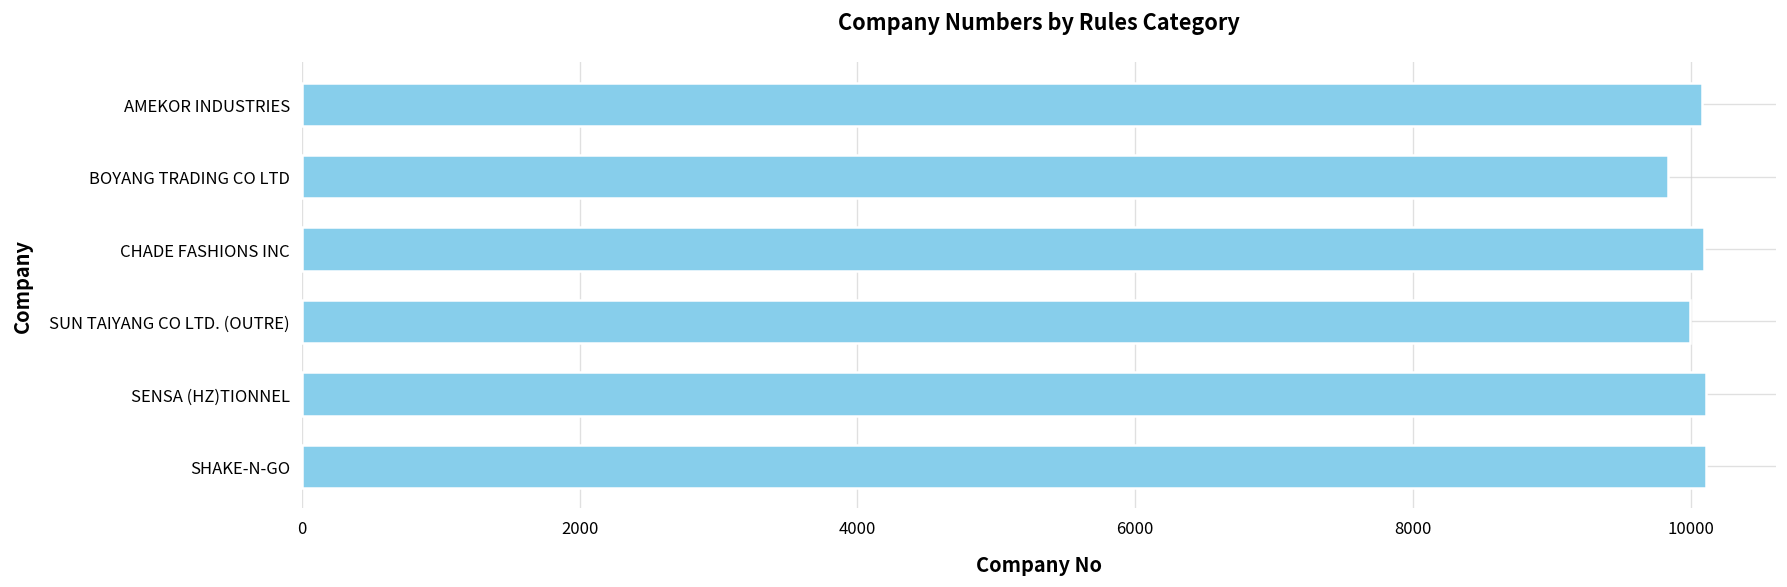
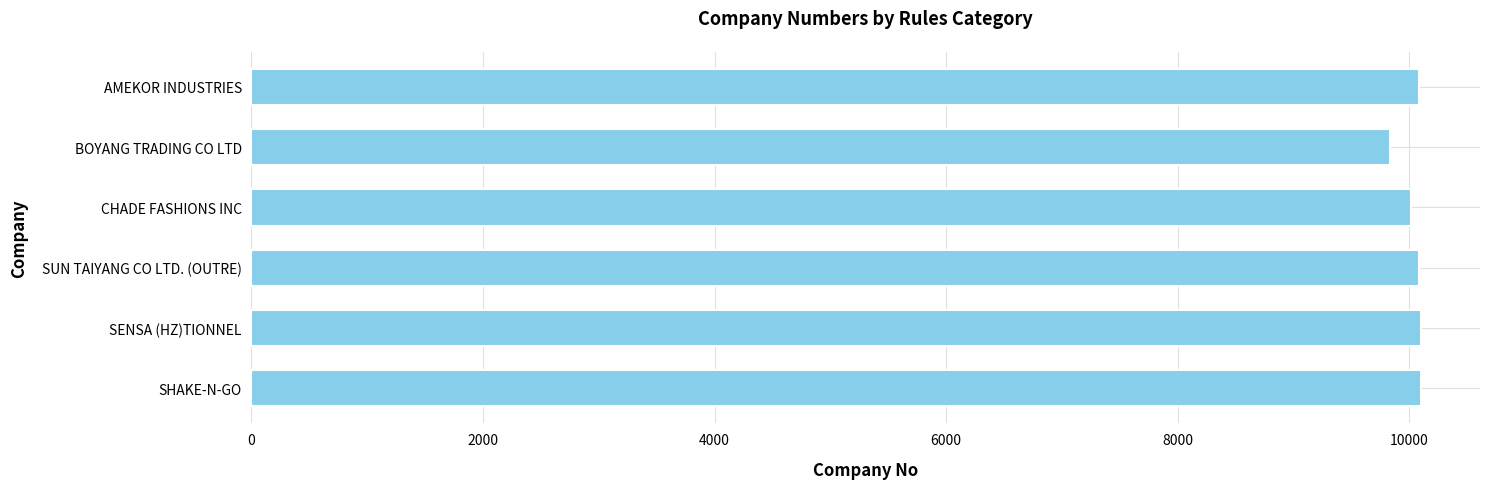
  {
    "AMEKOR INDUSTRIES": 10080,
    "BOYANG TRADING CO LTD": 9840,
-   "CHADE FASHIONS INC": 10090,
-   "SUN TAIYANG CO LTD. (OUTRE)": 9990,
+   "CHADE FASHIONS INC": 10020,
+   "SUN TAIYANG CO LTD. (OUTRE)": 10090,
    "SENSA (HZ)TIONNEL": 10110,
    "SHAKE-N-GO": 10110
  }
